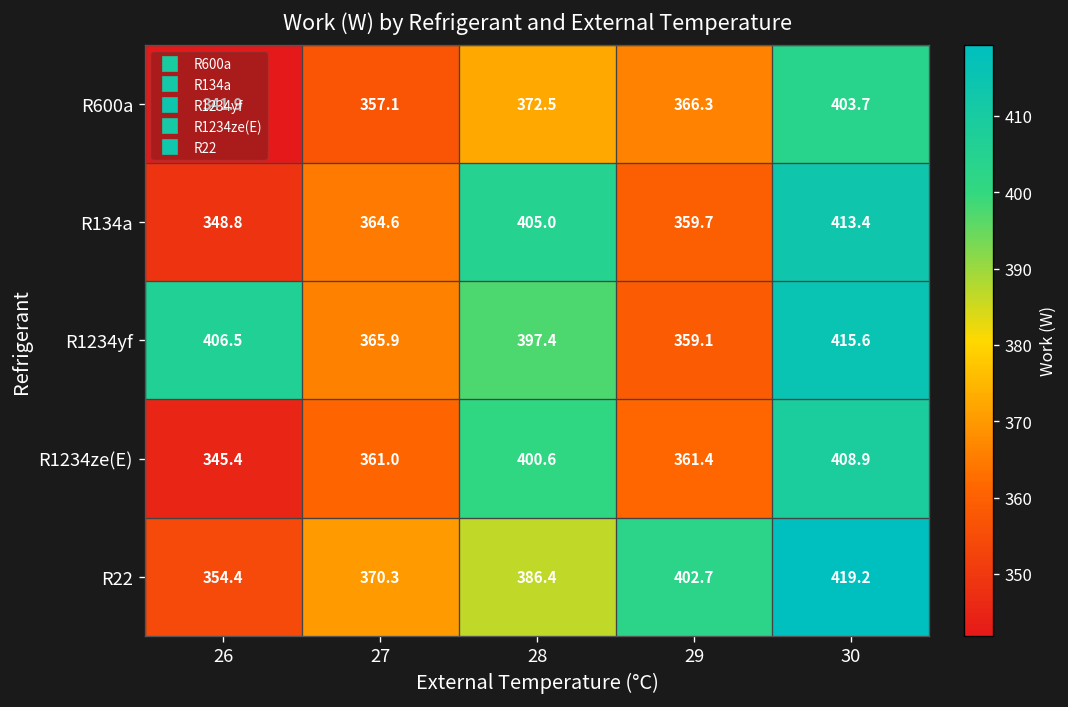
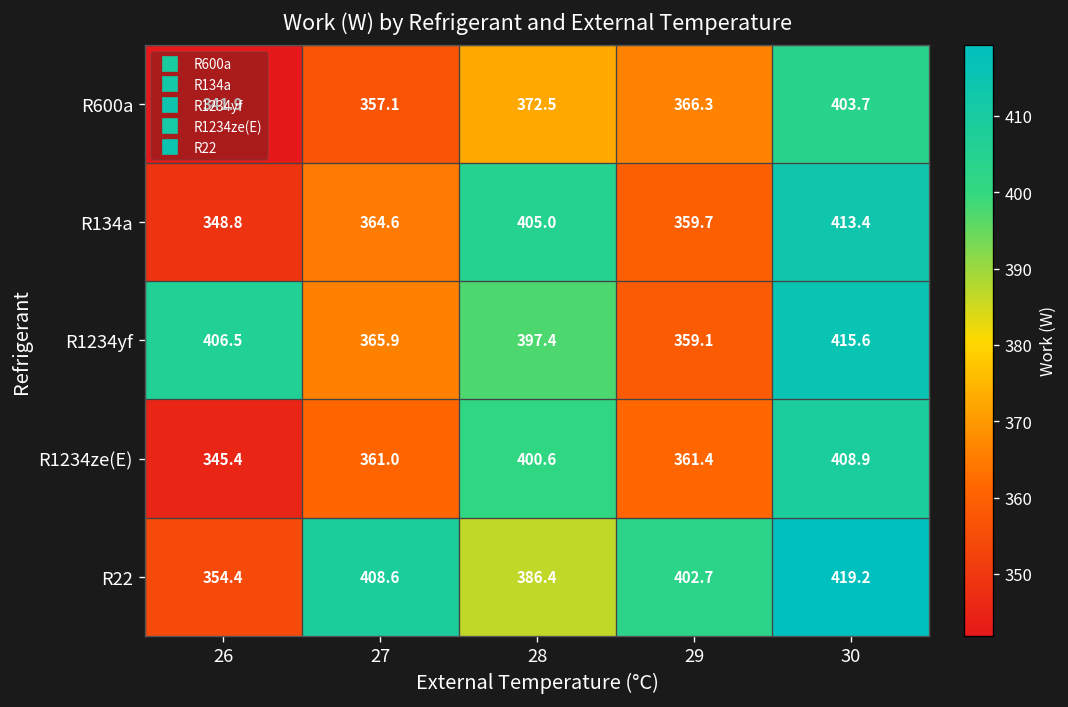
  {
    "R600a": {
      "27": 357.1,
      "28": 372.5,
      "29": 366.3,
      "30": 403.7
    },
    "R134a": {
      "26": 348.8,
      "27": 364.6,
      "28": 405.0,
      "29": 359.7,
      "30": 413.4
    },
    "R1234yf": {
      "26": 406.5,
      "27": 365.9,
      "28": 397.4,
      "29": 359.1,
      "30": 415.6
    },
    "R1234ze(E)": {
      "26": 345.4,
      "27": 361.0,
      "28": 400.6,
      "29": 361.4,
      "30": 408.9
    },
    "R22": {
      "26": 354.4,
-     "27": 370.3,
+     "27": 408.6,
      "28": 386.4,
      "29": 402.7,
      "30": 419.2
    }
  }
